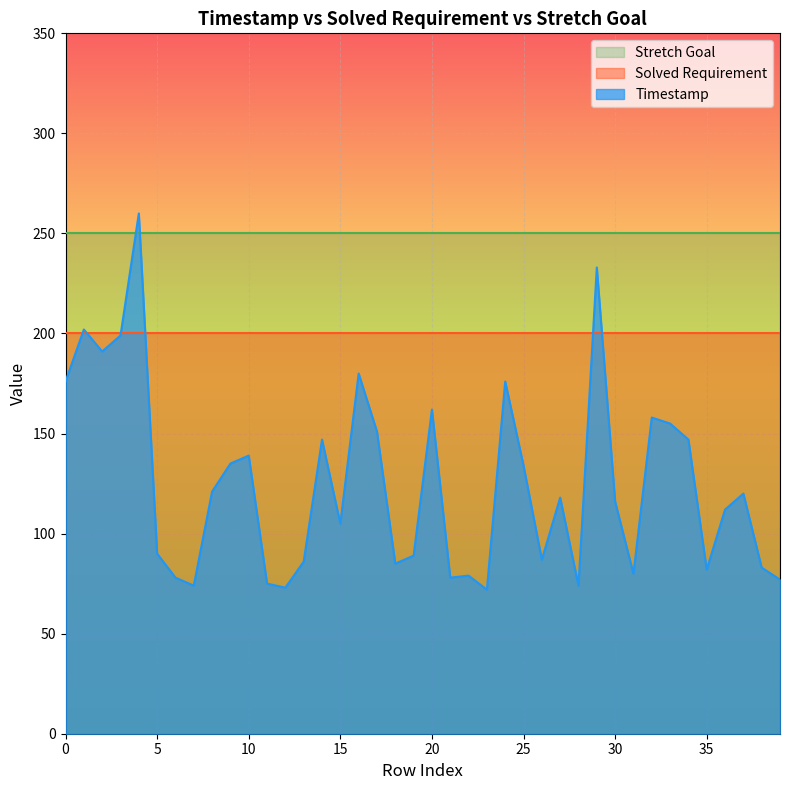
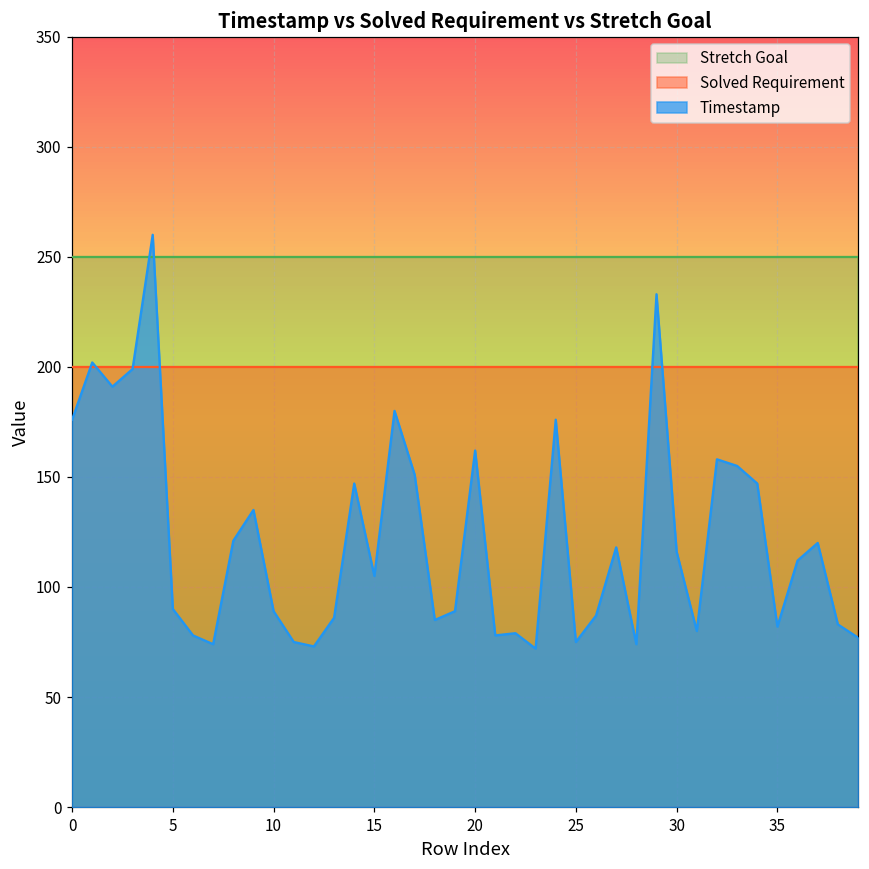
  {
    "Stretch Goal": {
      "0": 250,
      "5": 250,
      "10": 250,
      "15": 250,
      "20": 250,
      "25": 250,
      "30": 250,
      "35": 250
    },
    "Solved Requirement": {
      "0": 200,
      "5": 200,
      "10": 200,
      "15": 200,
      "20": 200,
      "25": 200,
      "30": 200,
      "35": 200
    },
    "Timestamp": {
      "0": 176,
      "5": 90,
-     "10": 139,
+     "10": 89,
      "15": 105,
      "20": 162,
-     "25": 134,
+     "25": 75,
      "30": 116,
      "35": 82
    }
  }
